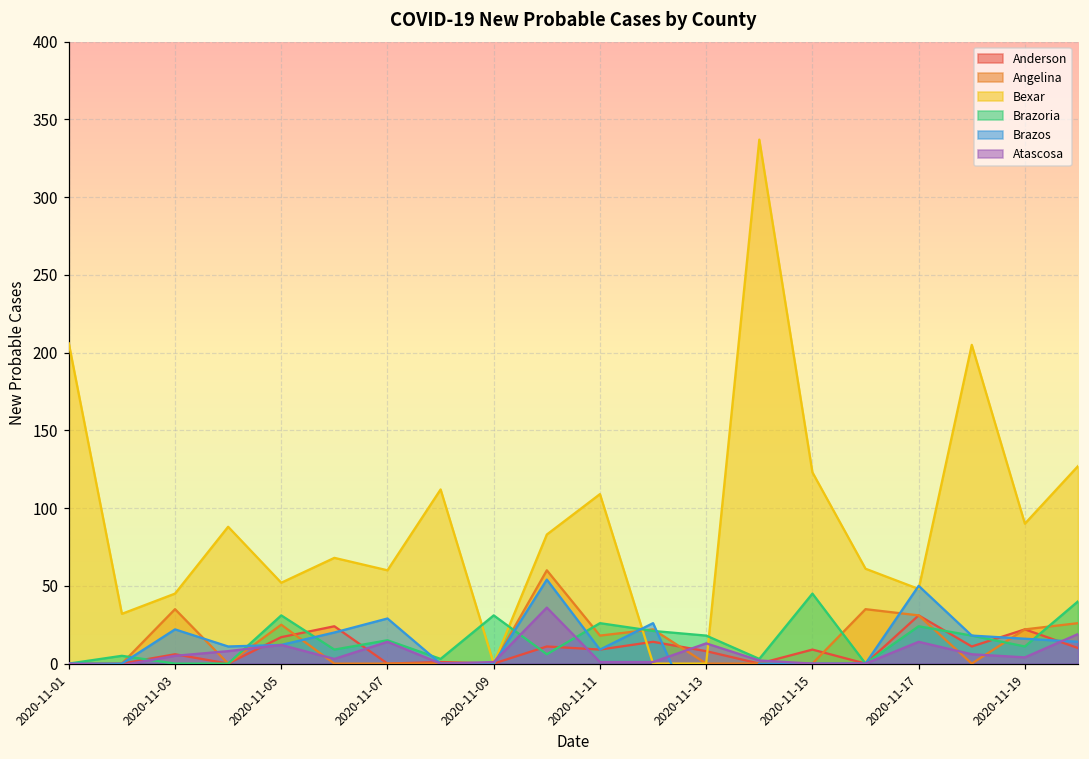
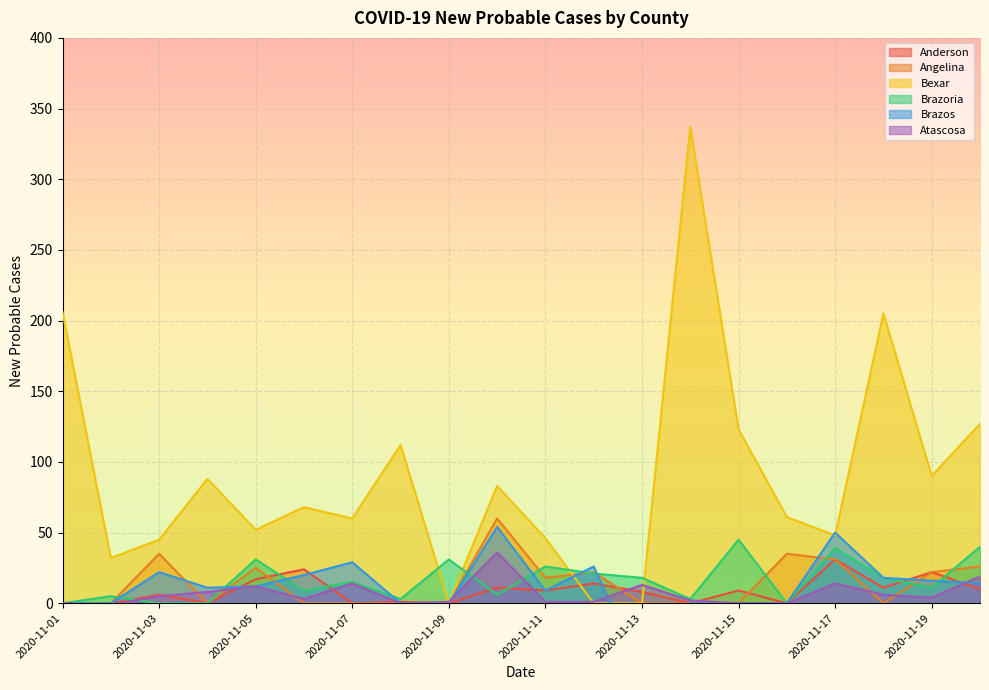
  {
    "Bexar": {
      "2020-11-01": 206,
      "2020-11-03": 45,
      "2020-11-05": 52,
      "2020-11-07": 60,
-     "2020-11-11": 109,
+     "2020-11-11": 46,
      "2020-11-15": 123,
      "2020-11-17": 48,
      "2020-11-19": 90
    },
    "Brazoria": {
      "2020-11-03": 0,
      "2020-11-05": 31,
      "2020-11-09": 31,
      "2020-11-11": 26,
      "2020-11-13": 18,
      "2020-11-15": 45,
-     "2020-11-17": 24,
+     "2020-11-17": 39,
      "2020-11-19": 11
    }
  }
